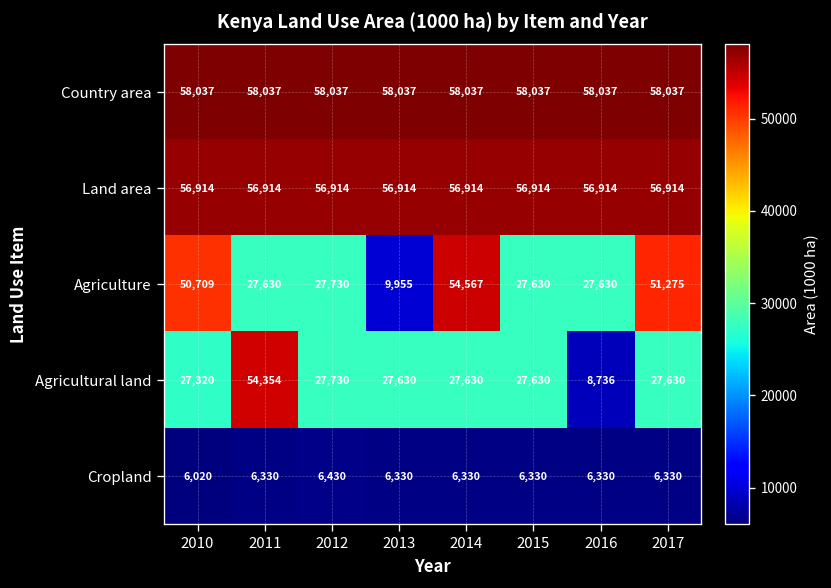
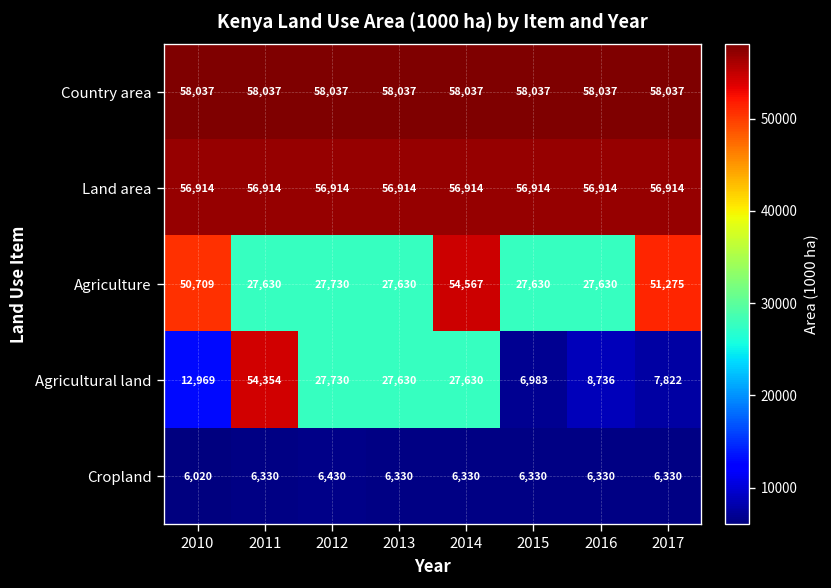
  {
    "Country area": {
      "2010": "58,037",
      "2011": "58,037",
      "2012": "58,037",
      "2013": "58,037",
      "2014": "58,037",
      "2015": "58,037",
      "2016": "58,037",
      "2017": "58,037"
    },
    "Land area": {
      "2010": "56,914",
      "2011": "56,914",
      "2012": "56,914",
      "2013": "56,914",
      "2014": "56,914",
      "2015": "56,914",
      "2016": "56,914",
      "2017": "56,914"
    },
    "Agriculture": {
      "2010": "50,709",
      "2011": "27,630",
      "2012": "27,730",
-     "2013": "9,955",
+     "2013": "27,630",
      "2014": "54,567",
      "2015": "27,630",
      "2016": "27,630",
      "2017": "51,275"
    },
    "Agricultural land": {
-     "2010": "27,320",
+     "2010": "12,969",
      "2011": "54,354",
      "2012": "27,730",
      "2013": "27,630",
      "2014": "27,630",
-     "2015": "27,630",
+     "2015": "6,983",
      "2016": "8,736",
-     "2017": "27,630"
+     "2017": "7,822"
    },
    "Cropland": {
      "2010": "6,020",
      "2011": "6,330",
      "2012": "6,430",
      "2013": "6,330",
      "2014": "6,330",
      "2015": "6,330",
      "2016": "6,330",
      "2017": "6,330"
    }
  }
